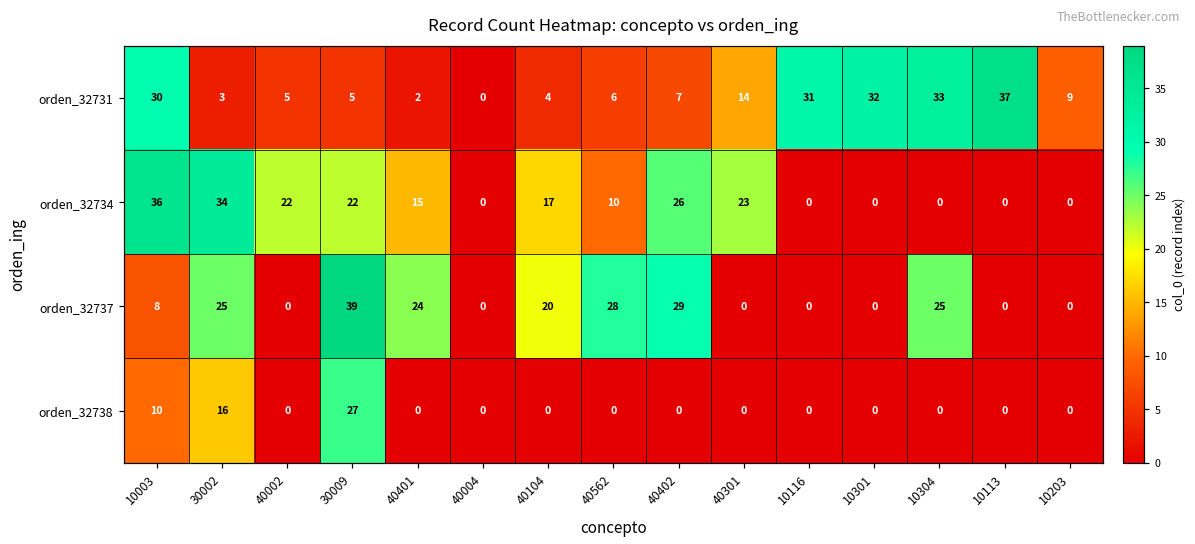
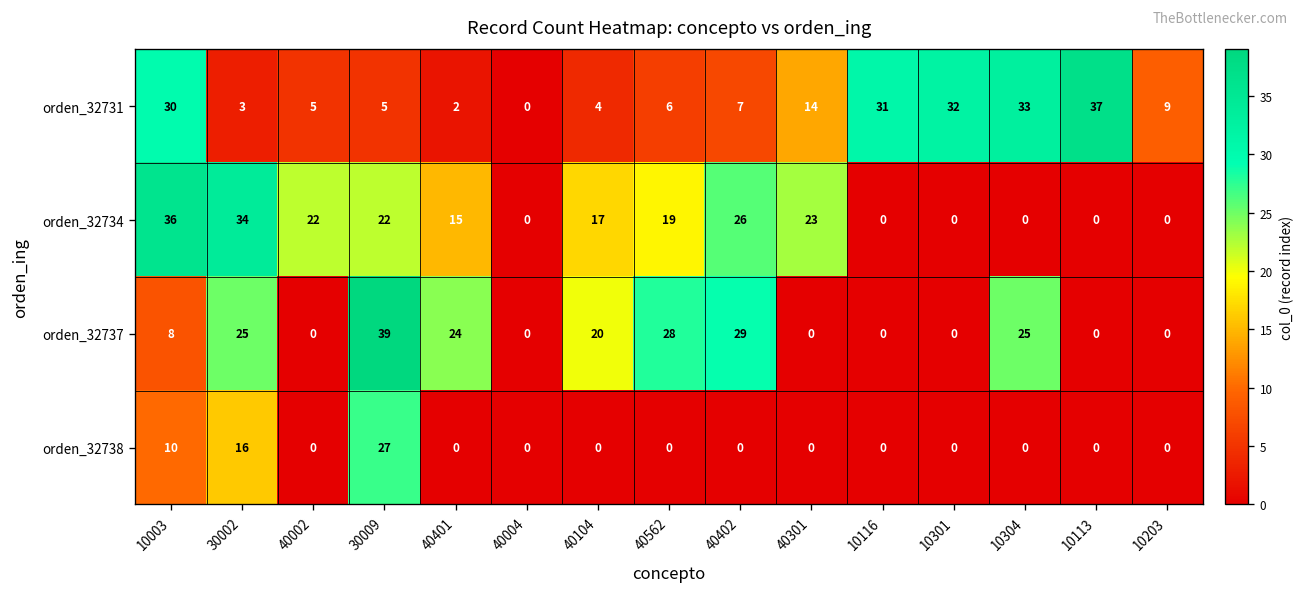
  {
    "orden_32731": {
      "10003": 30,
      "30002": 3,
      "40002": 5,
      "30009": 5,
      "40401": 2,
      "40004": 0,
      "40104": 4,
      "40562": 6,
      "40402": 7,
      "40301": 14,
      "10116": 31,
      "10301": 32,
      "10304": 33,
      "10113": 37,
      "10203": 9
    },
    "orden_32734": {
      "10003": 36,
      "30002": 34,
      "40002": 22,
      "30009": 22,
      "40401": 15,
      "40004": 0,
      "40104": 17,
-     "40562": 10,
+     "40562": 19,
      "40402": 26,
      "40301": 23,
      "10116": 0,
      "10301": 0,
      "10304": 0,
      "10113": 0,
      "10203": 0
    },
    "orden_32737": {
      "10003": 8,
      "30002": 25,
      "40002": 0,
      "30009": 39,
      "40401": 24,
      "40004": 0,
      "40104": 20,
      "40562": 28,
      "40402": 29,
      "40301": 0,
      "10116": 0,
      "10301": 0,
      "10304": 25,
      "10113": 0,
      "10203": 0
    },
    "orden_32738": {
      "10003": 10,
      "30002": 16,
      "40002": 0,
      "30009": 27,
      "40401": 0,
      "40004": 0,
      "40104": 0,
      "40562": 0,
      "40402": 0,
      "40301": 0,
      "10116": 0,
      "10301": 0,
      "10304": 0,
      "10113": 0,
      "10203": 0
    }
  }
